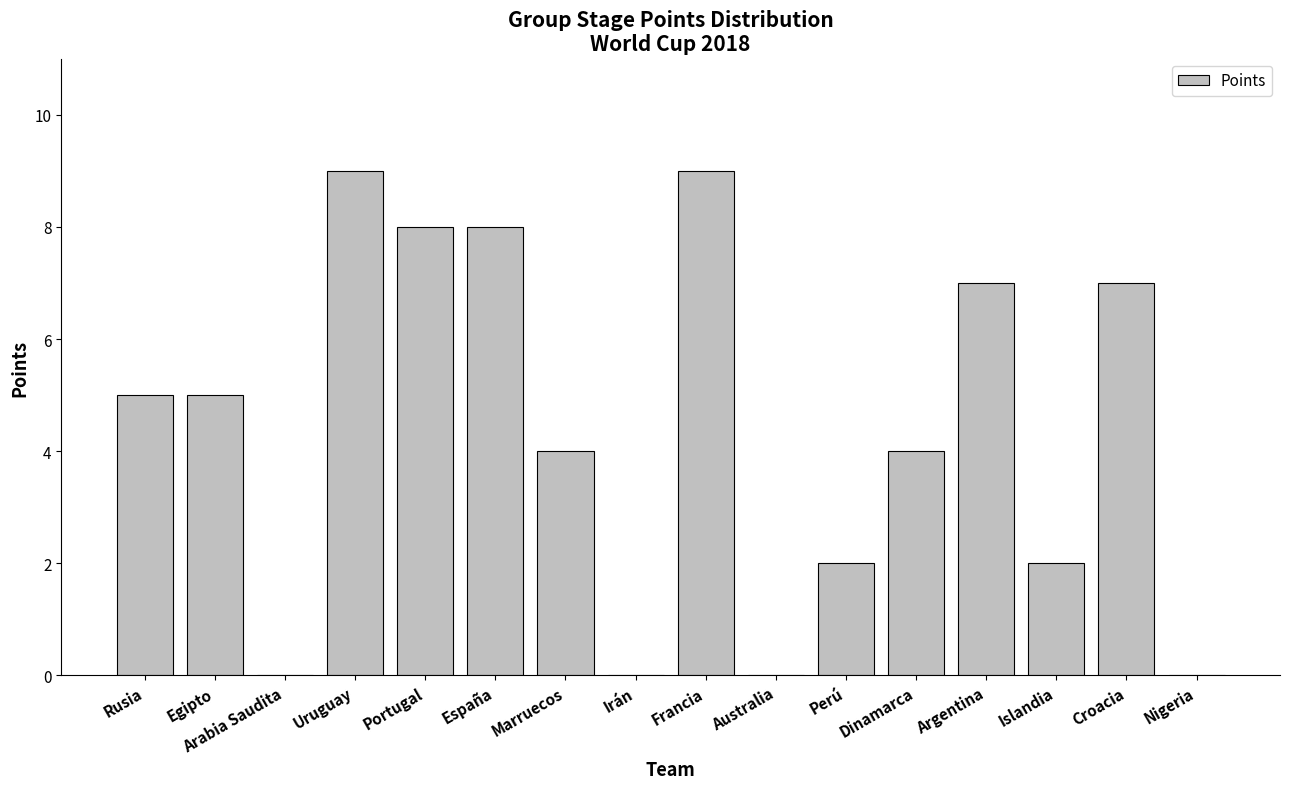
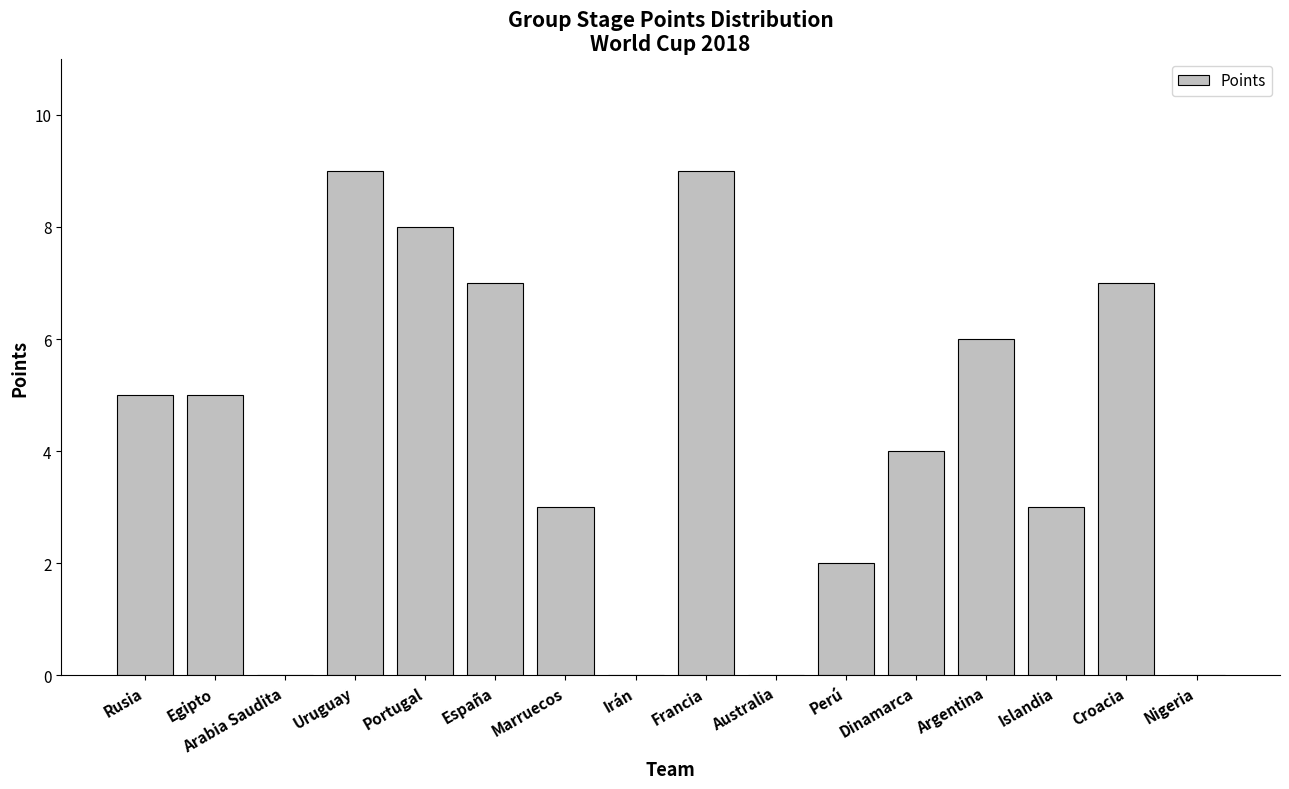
  {
    "Rusia": 5,
    "Egipto": 5,
    "Arabia Saudita": 0,
    "Uruguay": 9,
    "Portugal": 8,
-   "España": 8,
-   "Marruecos": 4,
+   "España": 7,
+   "Marruecos": 3,
    "Irán": 0,
    "Francia": 9,
    "Australia": 0,
    "Perú": 2,
    "Dinamarca": 4,
-   "Argentina": 7,
-   "Islandia": 2,
+   "Argentina": 6,
+   "Islandia": 3,
    "Croacia": 7,
    "Nigeria": 0
  }
